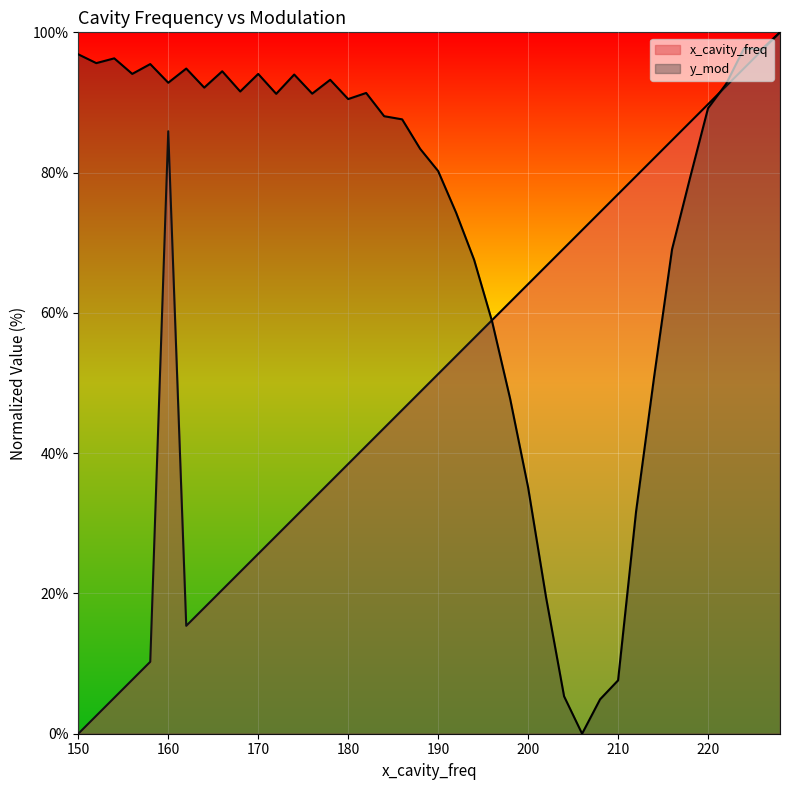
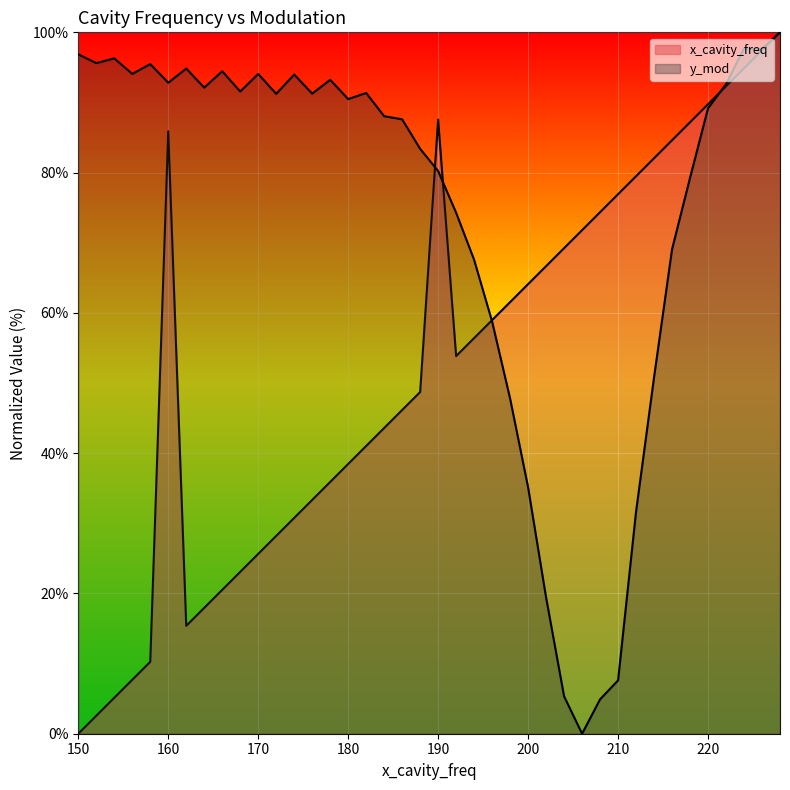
  {
    "x_cavity_freq": {
      "150": "0%",
      "160": "86%",
      "170": "26%",
      "180": "38%",
-     "190": "51%",
+     "190": "88%",
      "200": "64%",
      "210": "77%",
      "220": "90%"
    },
    "y_mod": {
      "150": "97%",
      "160": "93%",
      "170": "94%",
      "180": "90%",
      "190": "80%",
      "200": "35%",
      "210": "8%",
      "220": "89%"
    }
  }
